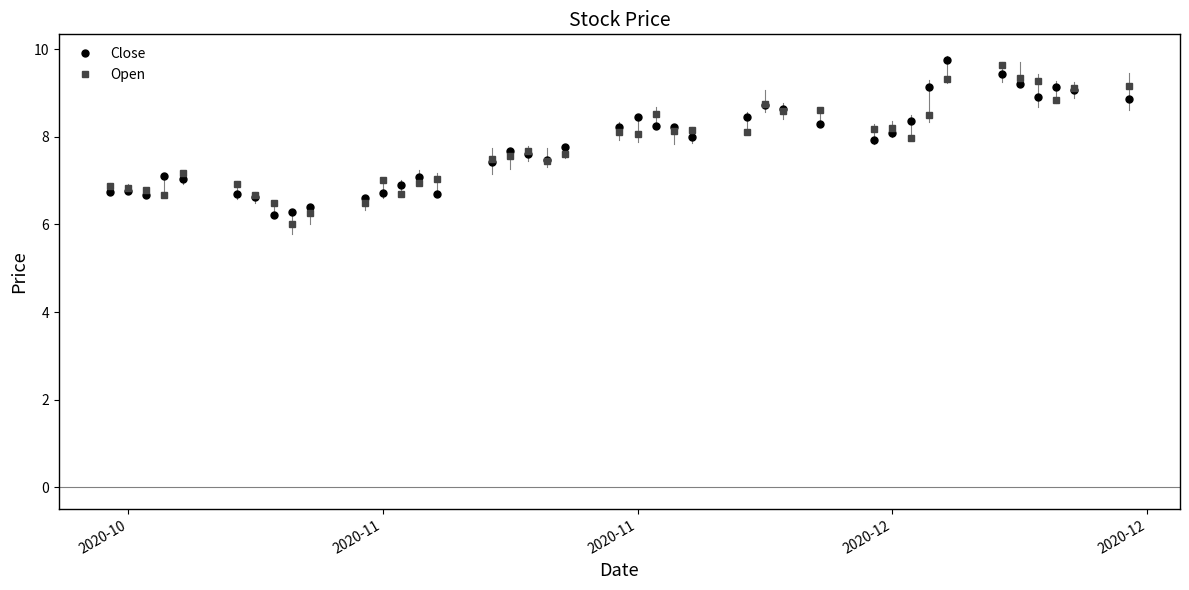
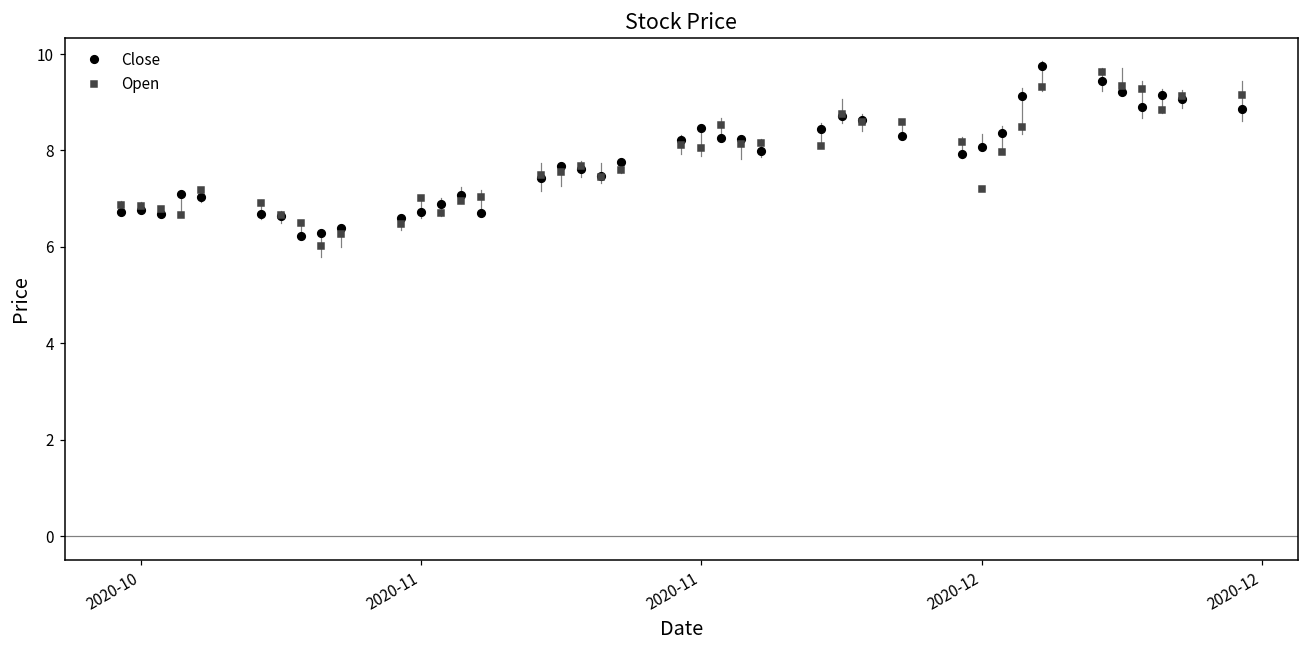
  {
    "Close": {
      "2020-12": 8.1
    },
    "Open": {
      "2020-10": 6.8,
-     "2020-12": 8.2
+     "2020-12": 7.2
    }
  }
